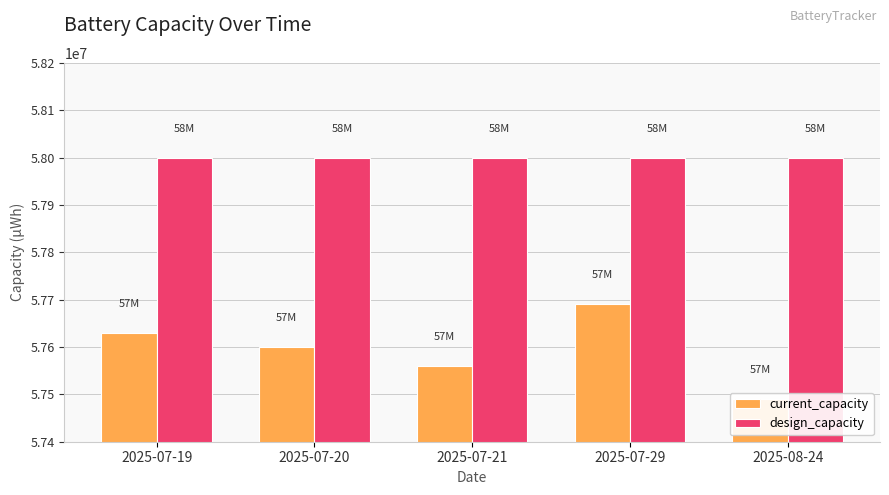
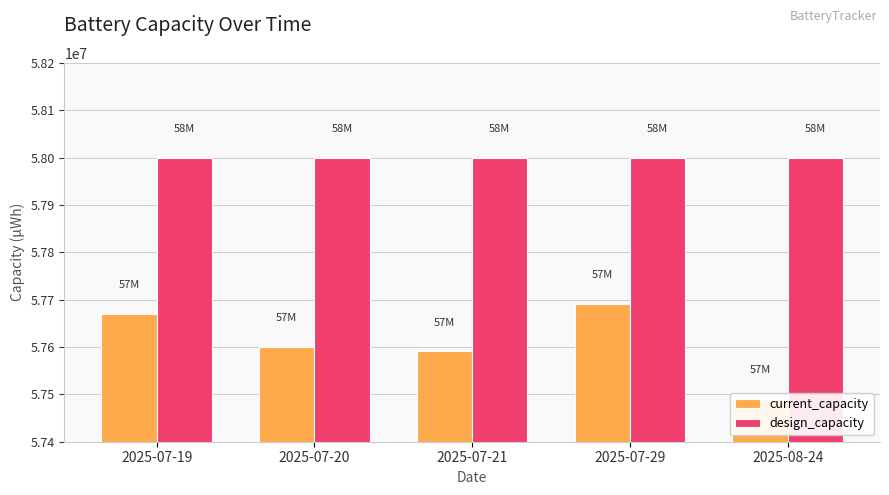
  {
    "current_capacity": {
-     "2025-07-19": "57630000",
-     "2025-07-21": "57560000"
+     "2025-07-19": "57670000",
+     "2025-07-21": "57590000"
    },
    "design_capacity": {
      "2025-07-19": "58M",
      "2025-07-20": "58M",
      "2025-07-21": "58M",
      "2025-07-29": "58M",
      "2025-08-24": "58M"
    }
  }
